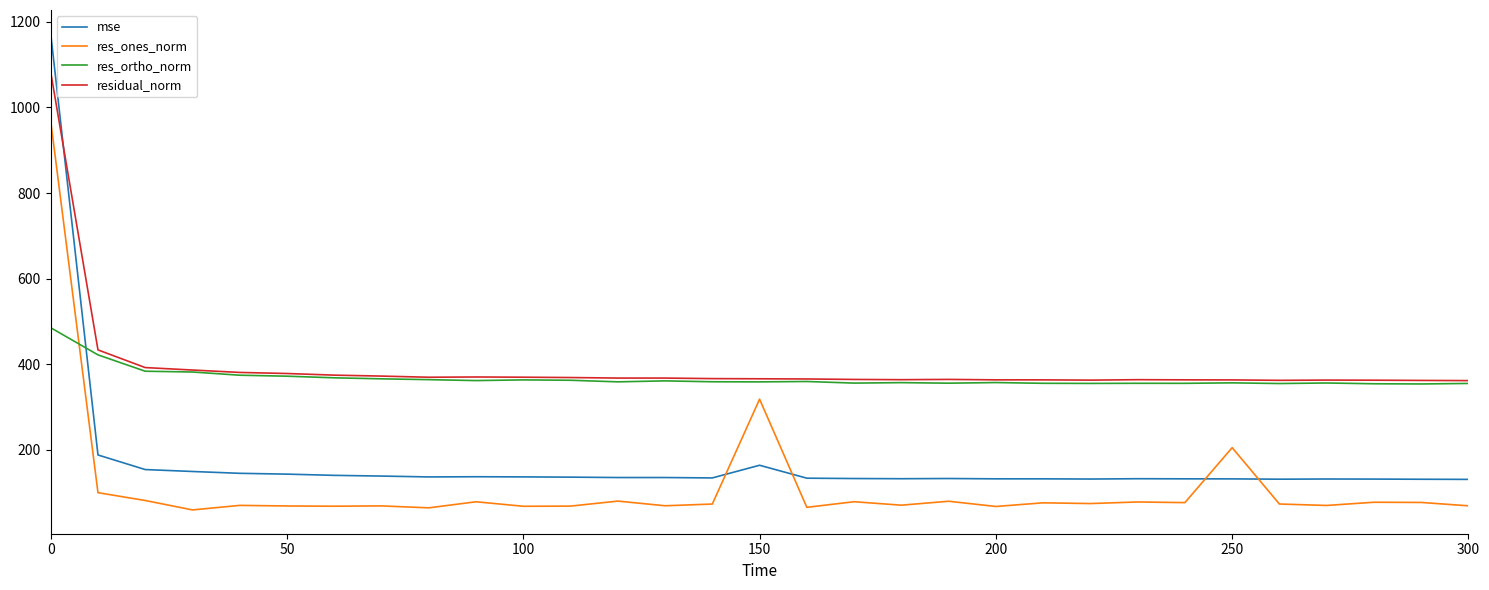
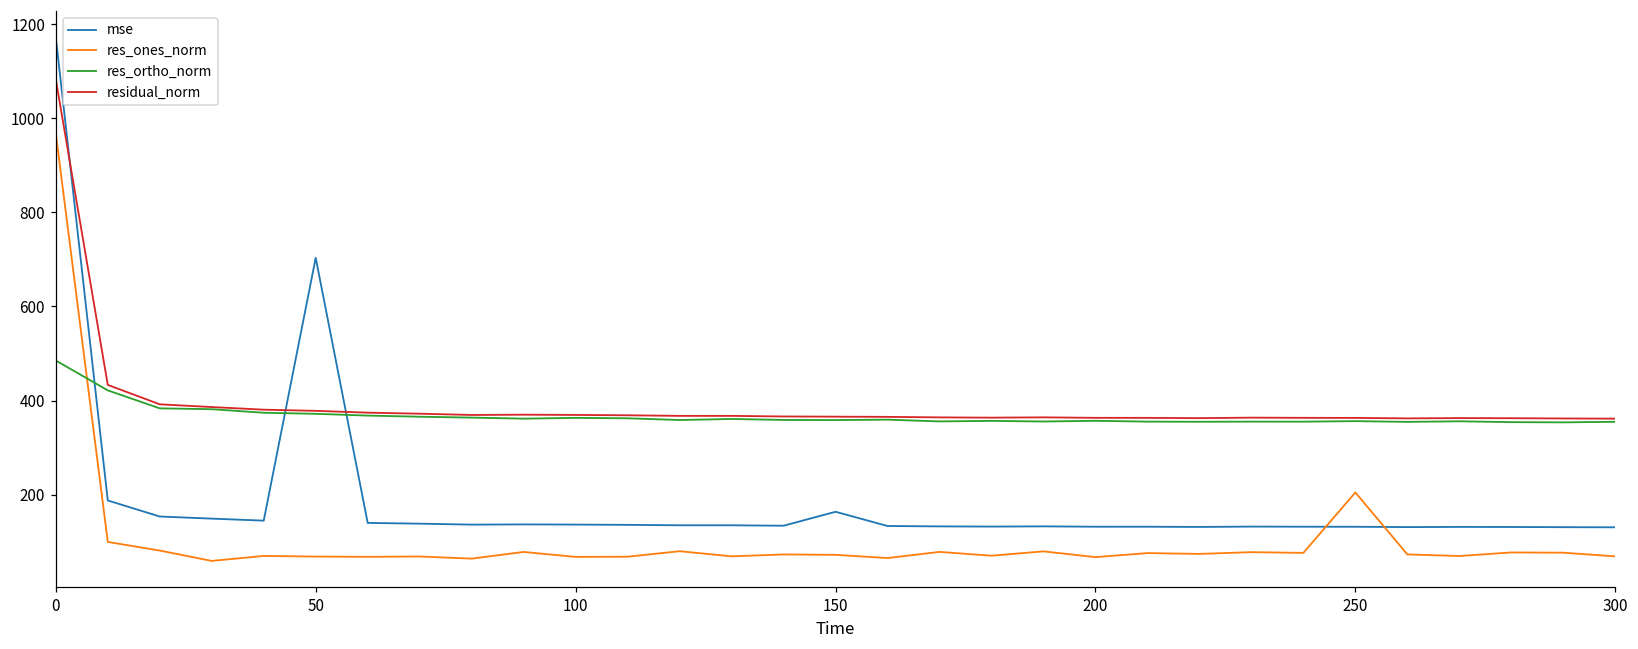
  {
    "mse": {
      "0": 1170,
-     "50": 140,
+     "50": 700,
      "100": 140,
      "150": 160,
      "200": 130,
      "250": 130,
      "300": 130
    },
    "res_ones_norm": {
      "0": 970,
      "50": 70,
      "100": 70,
-     "150": 320,
+     "150": 70,
      "200": 70,
      "250": 200,
      "300": 70
    },
    "res_ortho_norm": {
      "0": 490,
      "50": 370,
      "100": 360,
      "150": 360,
      "200": 360,
      "250": 360,
      "300": 350
    },
    "residual_norm": {
      "0": 1080,
      "50": 380,
      "100": 370,
      "150": 370,
      "200": 360,
      "250": 360,
      "300": 360
    }
  }
